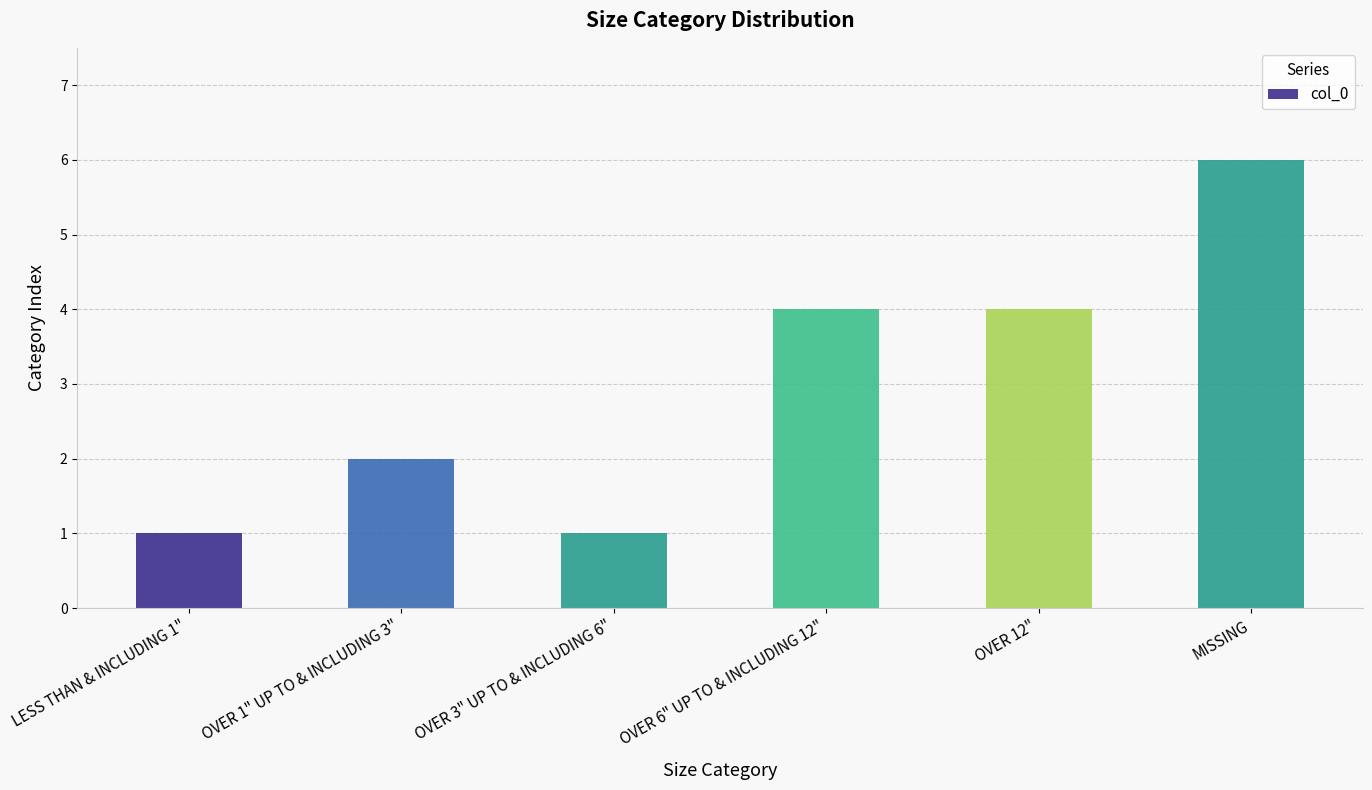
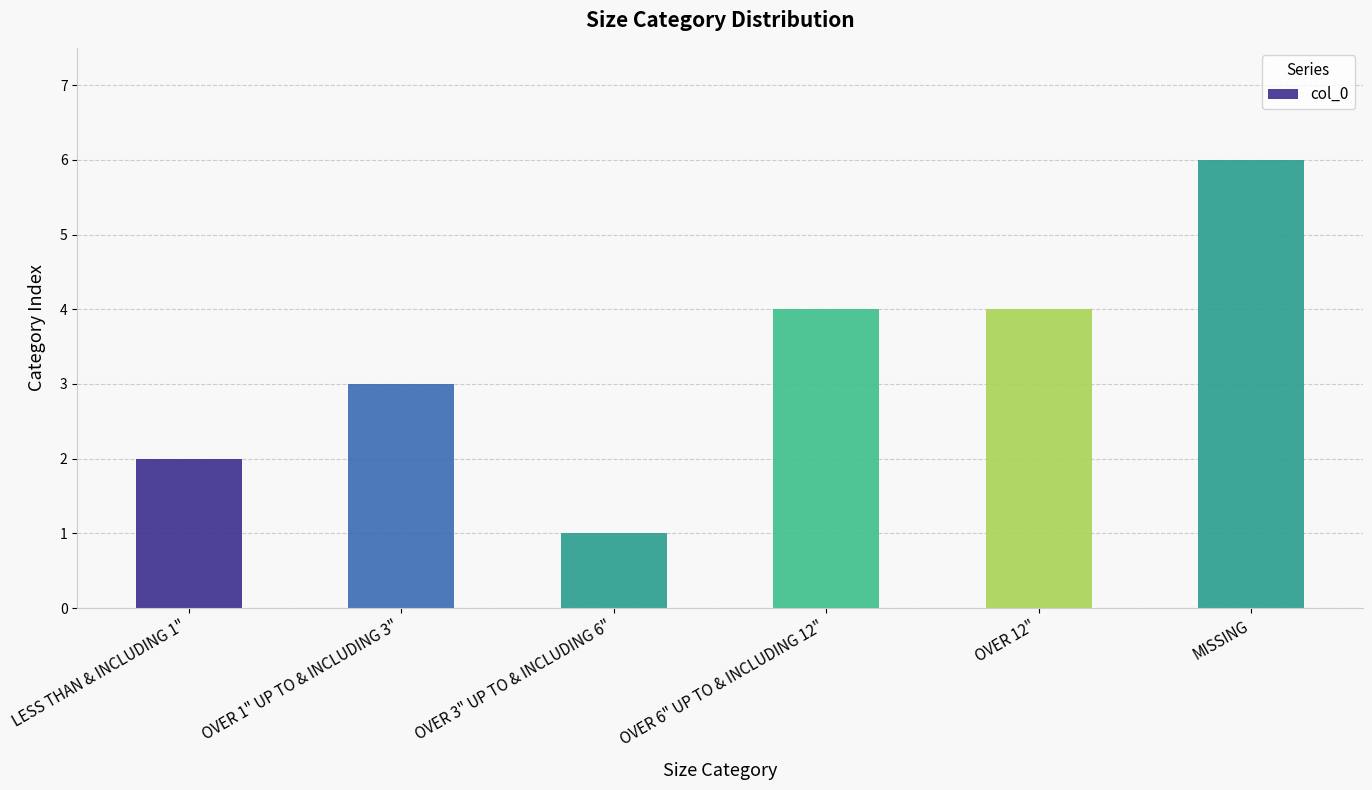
  {
-   "LESS THAN & INCLUDING 1\"": 1,
-   "OVER 1\" UP TO & INCLUDING 3\"": 2,
+   "LESS THAN & INCLUDING 1\"": 2,
+   "OVER 1\" UP TO & INCLUDING 3\"": 3,
    "OVER 3\" UP TO & INCLUDING 6\"": 1,
    "OVER 6\" UP TO & INCLUDING 12\"": 4,
    "OVER 12\"": 4,
    "MISSING": 6
  }
